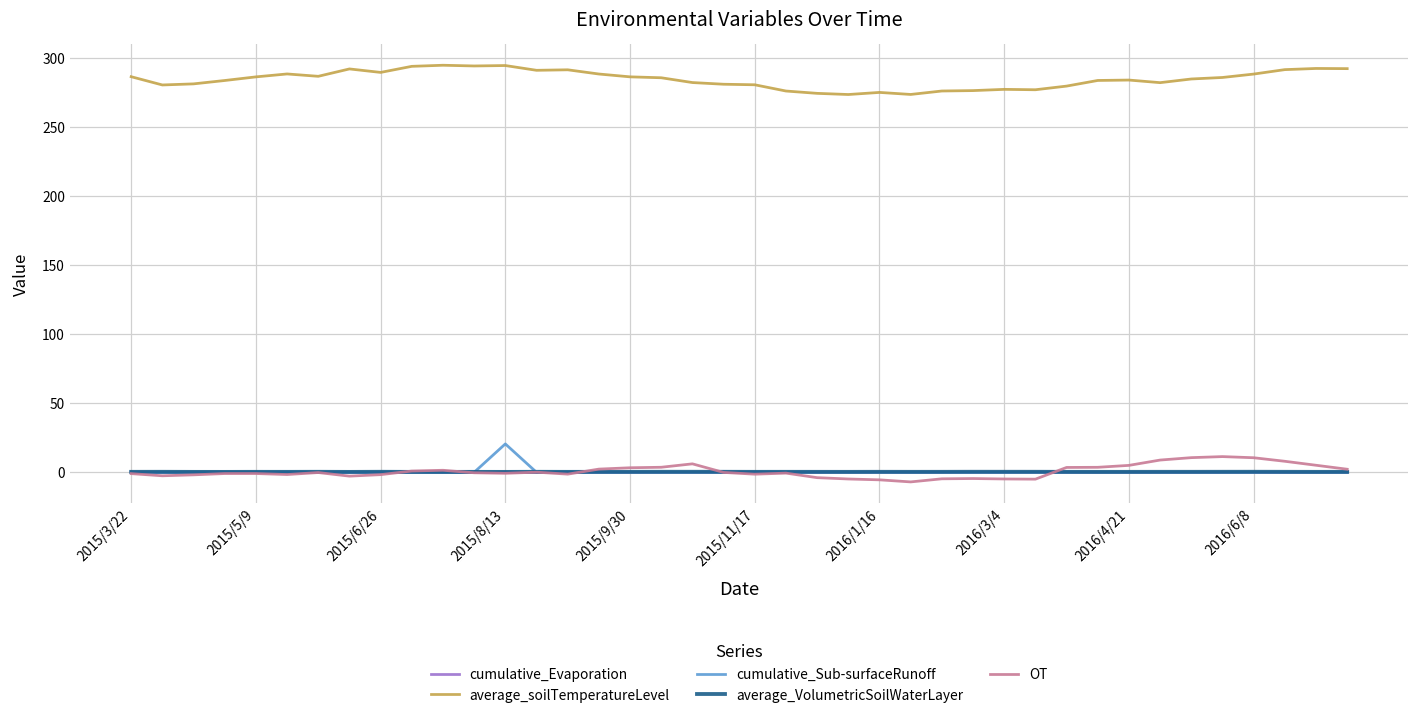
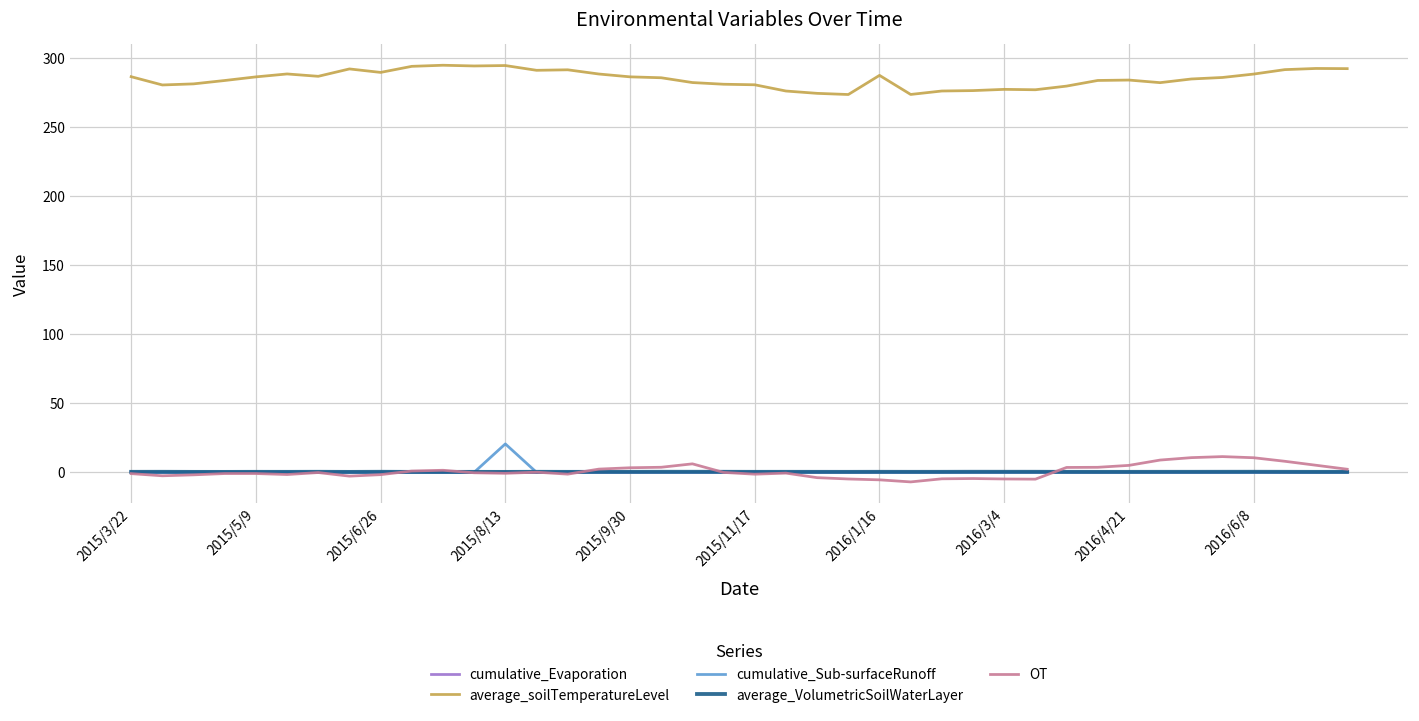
  {
    "average_soilTemperatureLevel": {
      "2015/3/22": 287,
      "2015/5/9": 286,
      "2015/6/26": 290,
      "2015/8/13": 295,
      "2015/9/30": 286,
      "2015/11/17": 281,
-     "2016/1/16": 275,
+     "2016/1/16": 287,
      "2016/3/4": 277,
      "2016/4/21": 284,
      "2016/6/8": 288
    },
    "cumulative_Sub-surfaceRunoff": {
      "2015/8/13": 21
    },
    "OT": {
      "2015/9/30": 3,
      "2016/1/16": -5,
      "2016/3/4": -5,
      "2016/4/21": 5,
      "2016/6/8": 11
    }
  }
